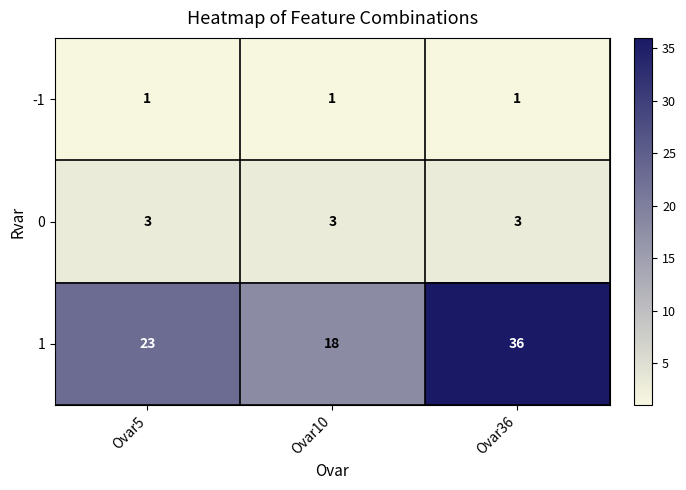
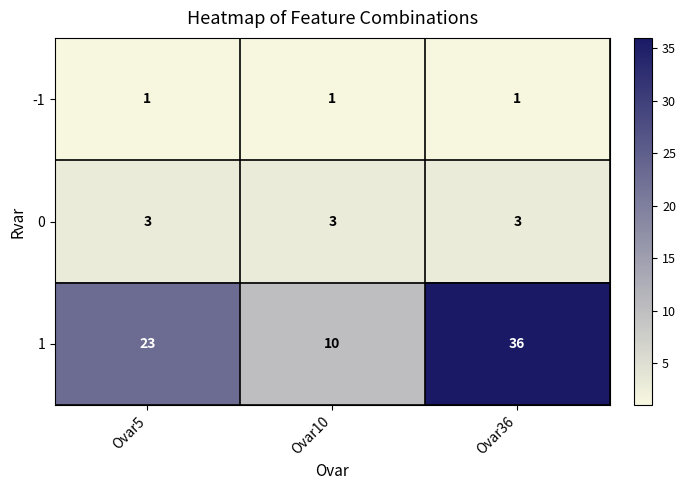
  {
    "-1": {
      "Ovar5": 1,
      "Ovar10": 1,
      "Ovar36": 1
    },
    "0": {
      "Ovar5": 3,
      "Ovar10": 3,
      "Ovar36": 3
    },
    "1": {
      "Ovar5": 23,
-     "Ovar10": 18,
+     "Ovar10": 10,
      "Ovar36": 36
    }
  }
